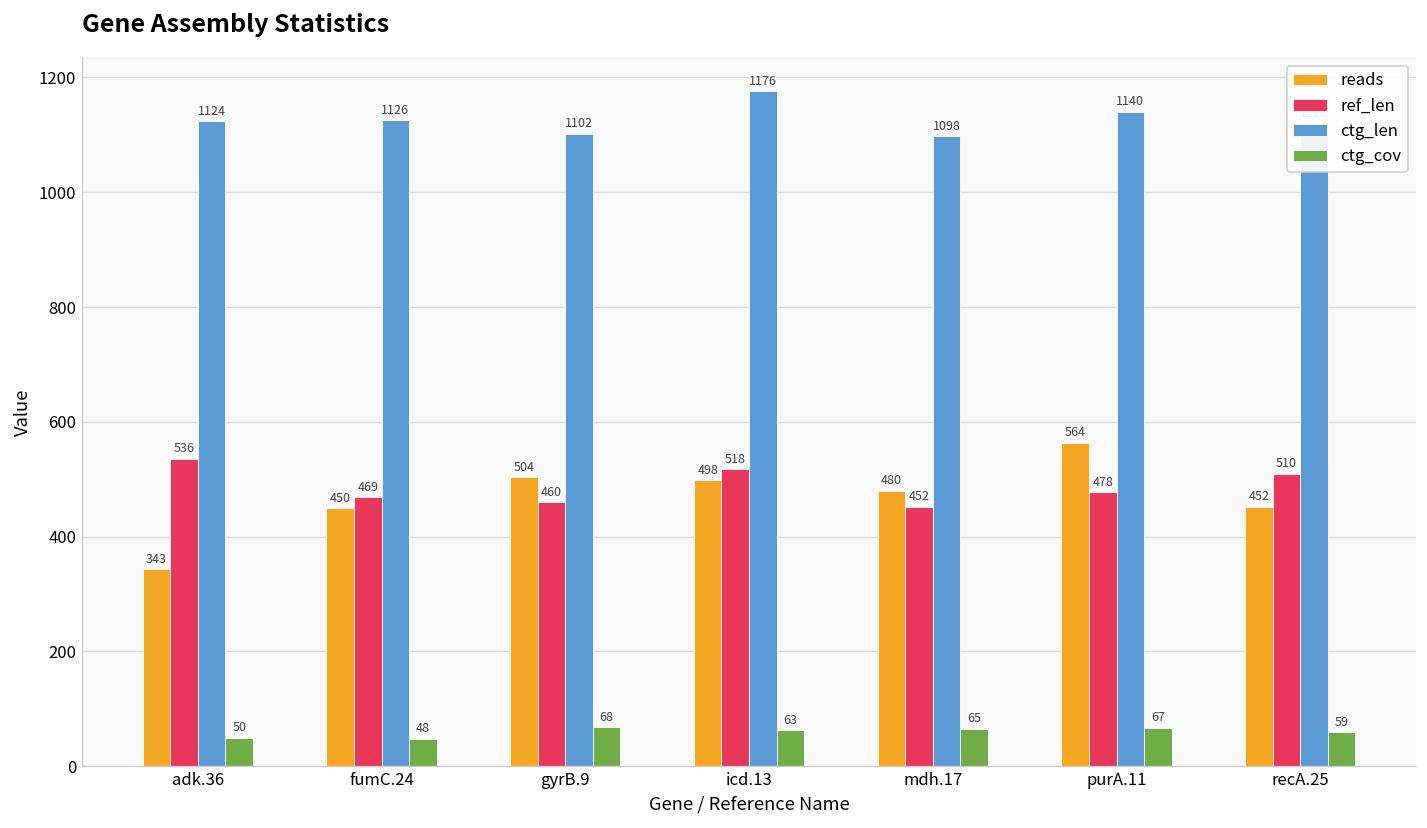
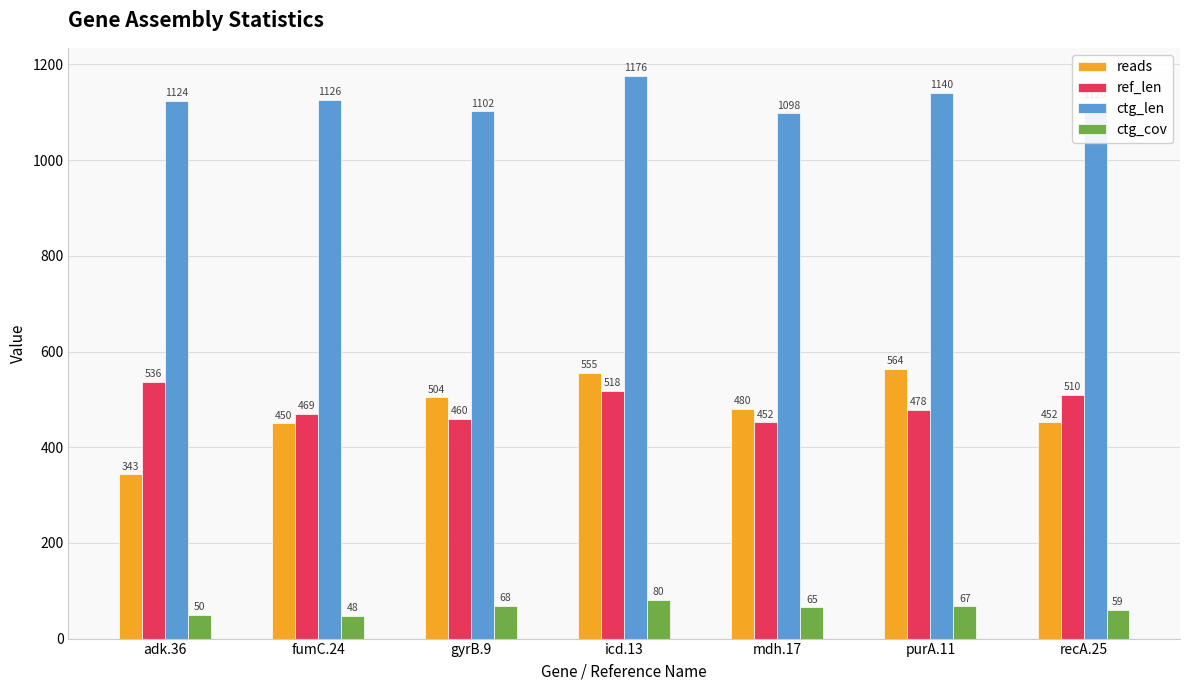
  {
    "reads": {
      "adk.36": 343,
      "fumC.24": 450,
      "gyrB.9": 504,
-     "icd.13": 498,
+     "icd.13": 555,
      "mdh.17": 480,
      "purA.11": 564,
      "recA.25": 452
    },
    "ref_len": {
      "adk.36": 536,
      "fumC.24": 469,
      "gyrB.9": 460,
      "icd.13": 518,
      "mdh.17": 452,
      "purA.11": 478,
      "recA.25": 510
    },
    "ctg_len": {
      "adk.36": 1124,
      "fumC.24": 1126,
      "gyrB.9": 1102,
      "icd.13": 1176,
      "mdh.17": 1098,
      "purA.11": 1140
    },
    "ctg_cov": {
      "adk.36": 50,
      "fumC.24": 48,
      "gyrB.9": 68,
-     "icd.13": 63,
+     "icd.13": 80,
      "mdh.17": 65,
      "purA.11": 67,
      "recA.25": 59
    }
  }
